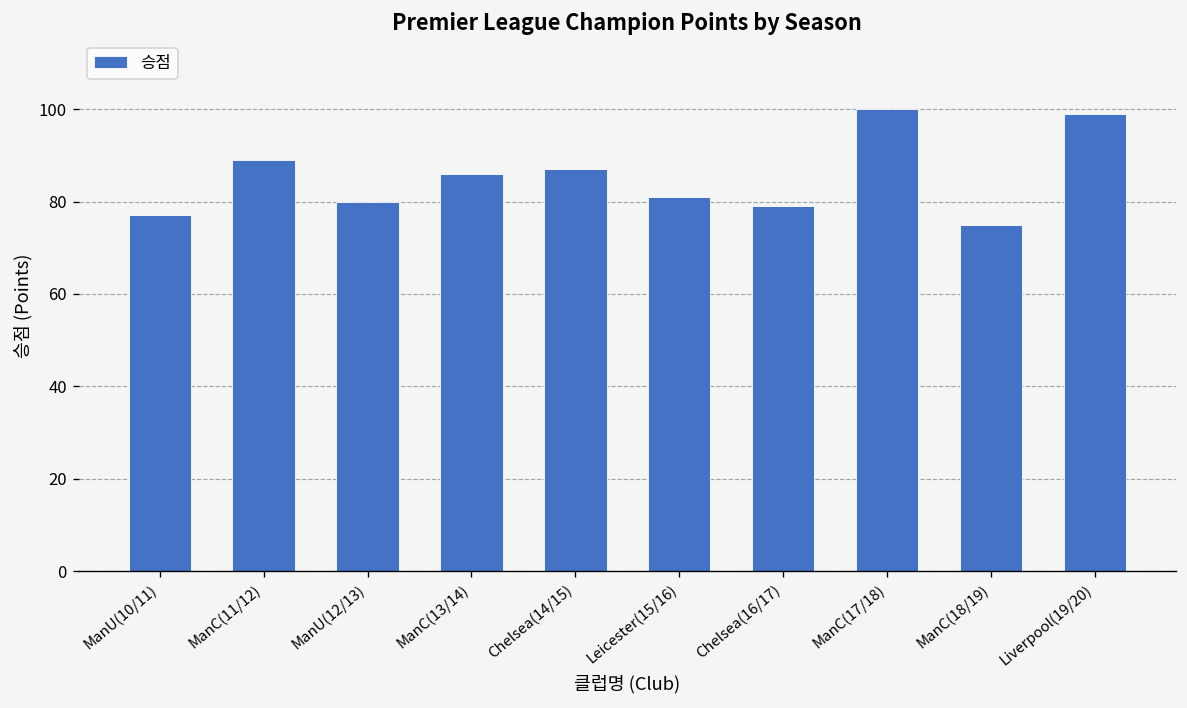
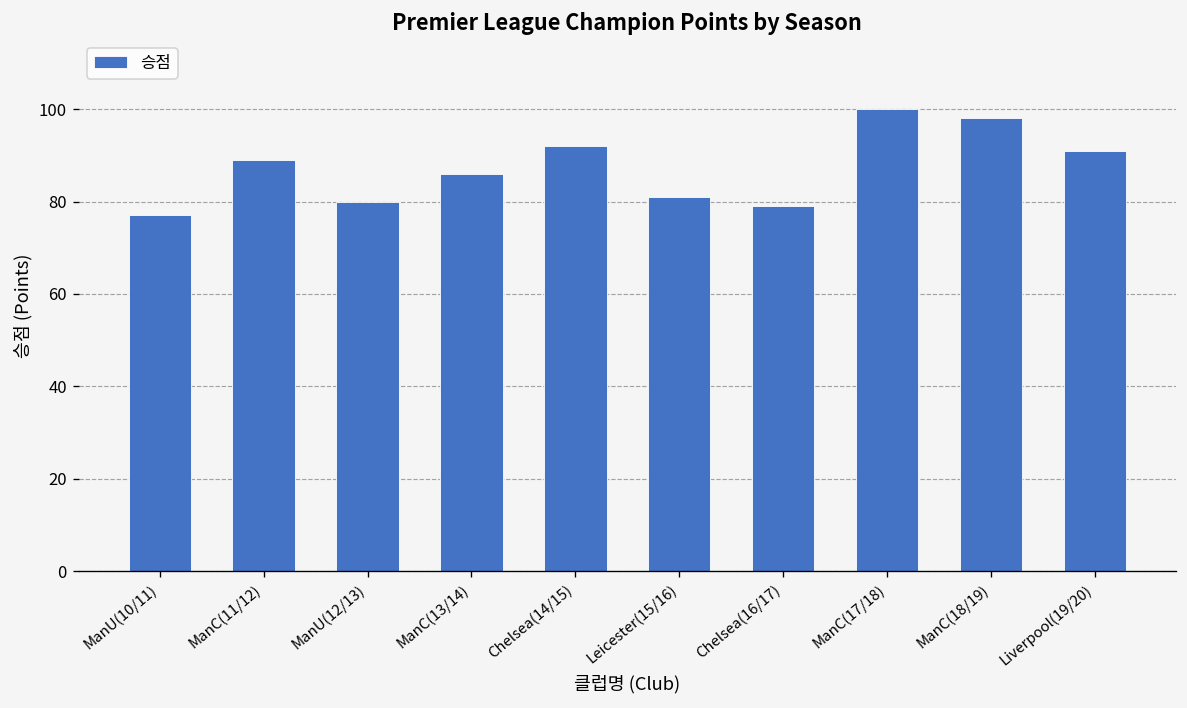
  {
    "ManU(10/11)": 77,
    "ManC(11/12)": 89,
    "ManU(12/13)": 80,
    "ManC(13/14)": 86,
-   "Chelsea(14/15)": 87,
+   "Chelsea(14/15)": 92,
    "Leicester(15/16)": 81,
    "Chelsea(16/17)": 79,
    "ManC(17/18)": 100,
-   "ManC(18/19)": 75,
-   "Liverpool(19/20)": 99
+   "ManC(18/19)": 98,
+   "Liverpool(19/20)": 91
  }
